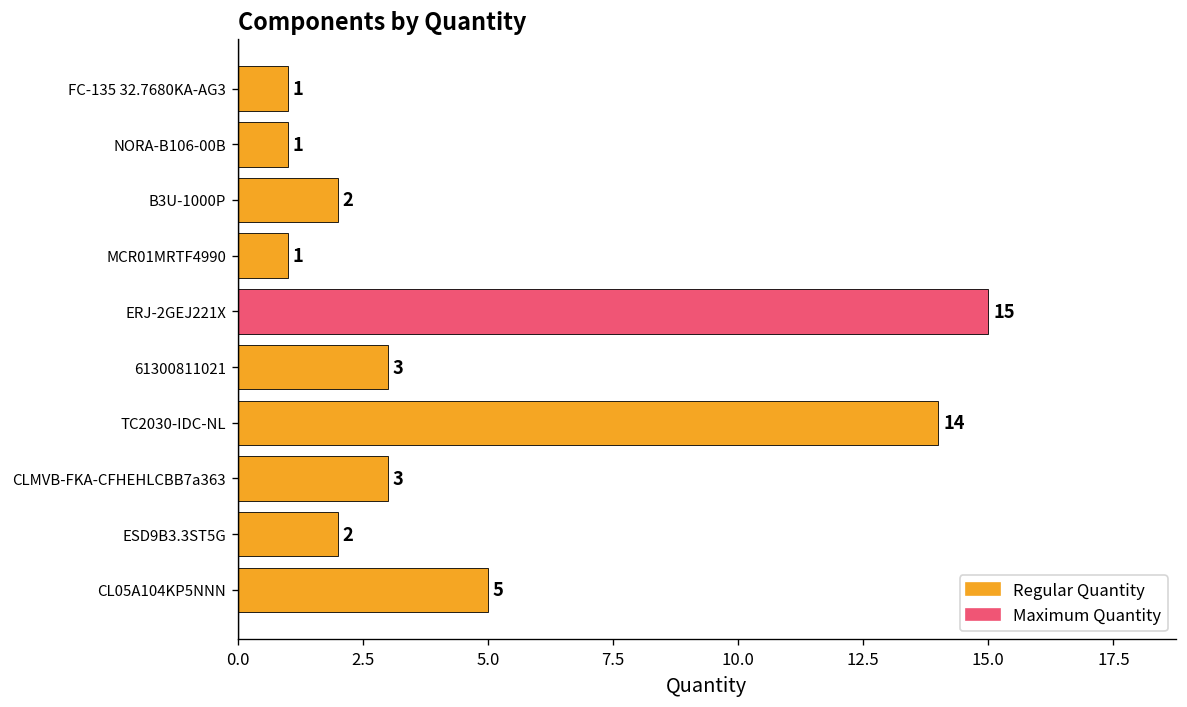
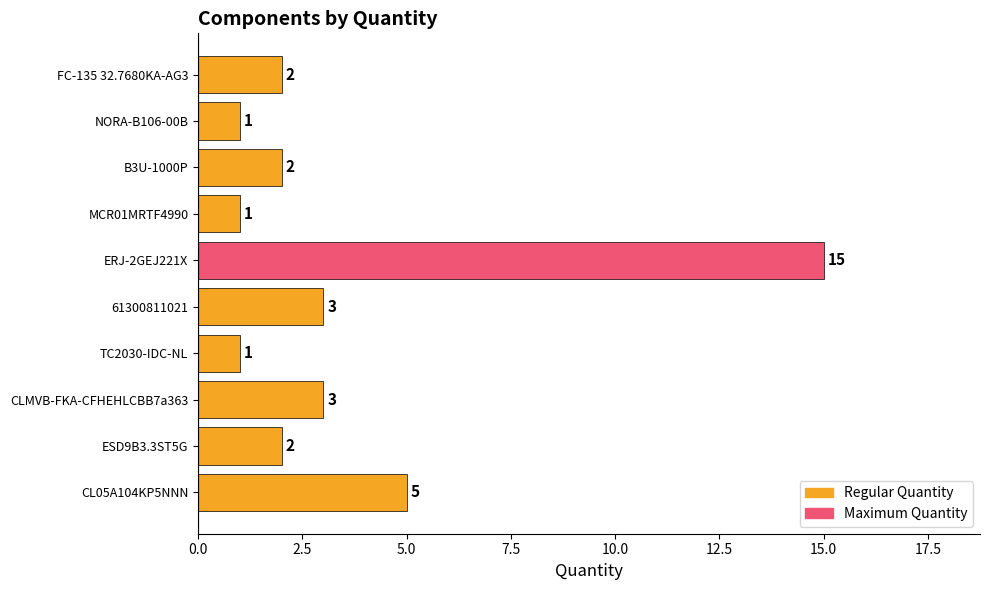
  {
-   "FC-135 32.7680KA-AG3": 1,
+   "FC-135 32.7680KA-AG3": 2,
    "NORA-B106-00B": 1,
    "B3U-1000P": 2,
    "MCR01MRTF4990": 1,
    "ERJ-2GEJ221X": 15,
    "61300811021": 3,
-   "TC2030-IDC-NL": 14,
+   "TC2030-IDC-NL": 1,
    "CLMVB-FKA-CFHEHLCBB7a363": 3,
    "ESD9B3.3ST5G": 2,
    "CL05A104KP5NNN": 5
  }
